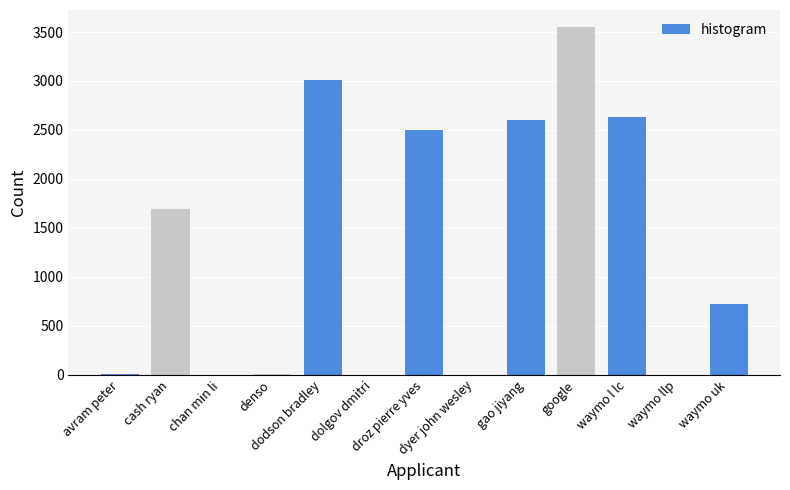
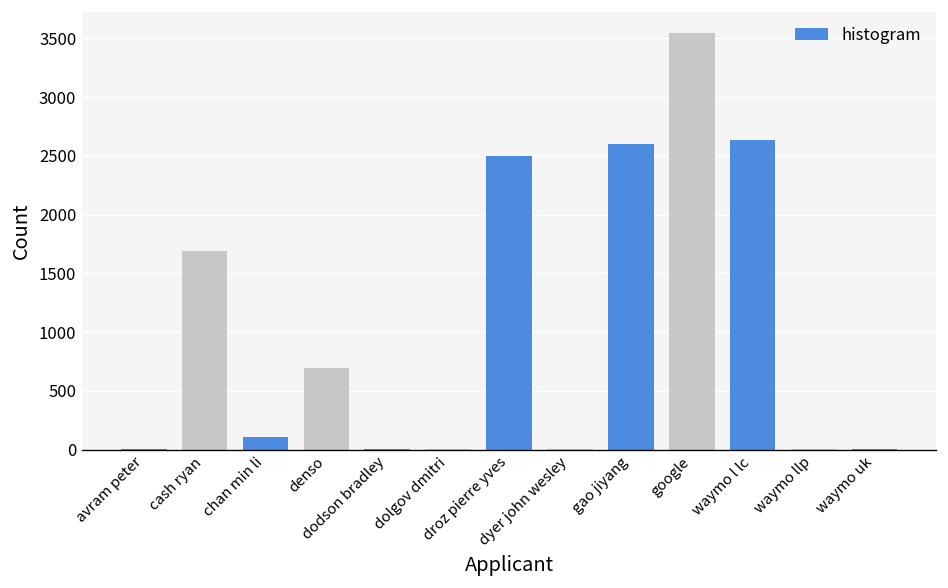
  {
    "cash ryan": 1700,
-   "chan min li": 0,
-   "denso": 0,
-   "dodson bradley": 3000,
+   "chan min li": 100,
+   "denso": 700,
+   "dodson bradley": 0,
    "droz pierre yves": 2500,
    "gao jiyang": 2600,
    "google": 3500,
    "waymo l lc": 2600,
-   "waymo uk": 700
+   "waymo uk": 0
  }
